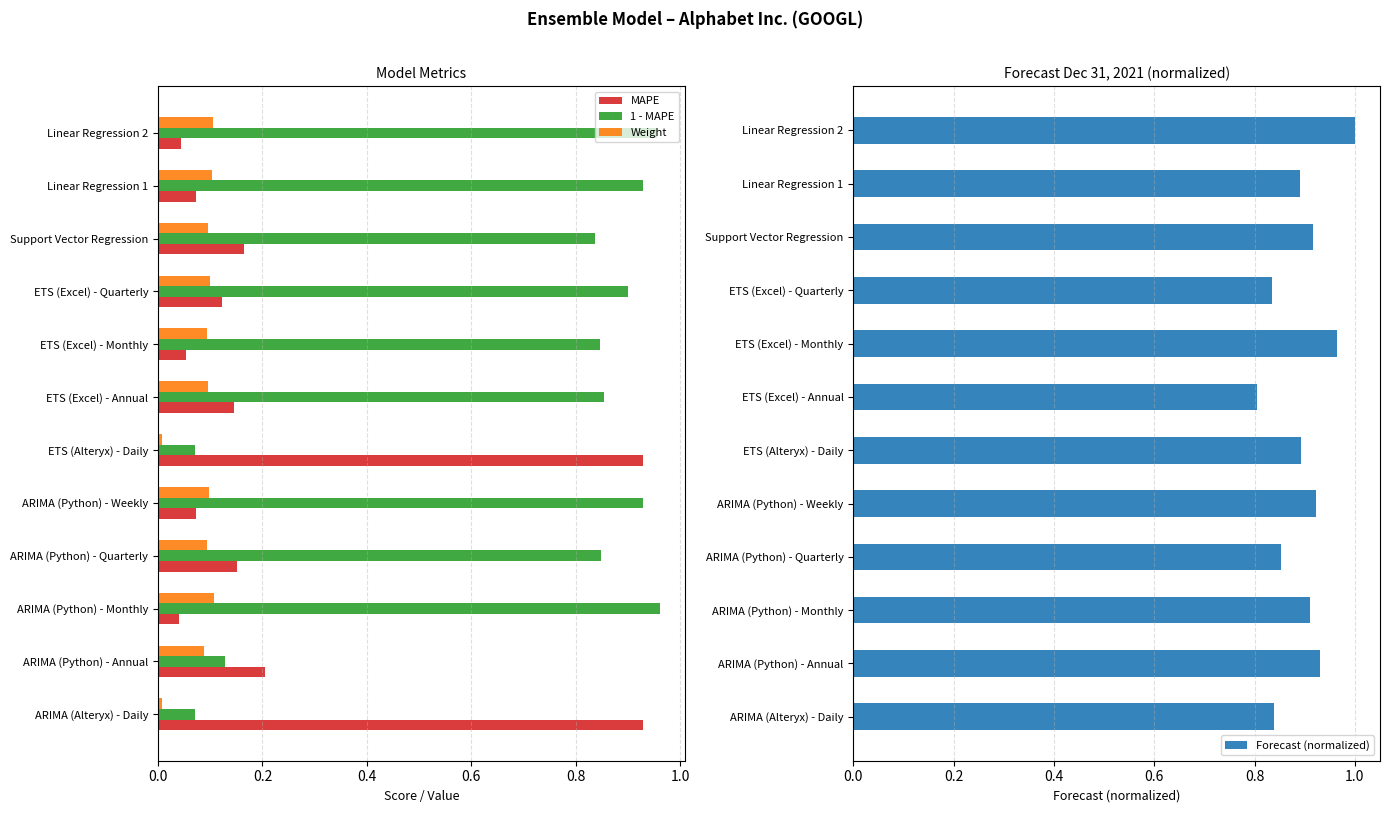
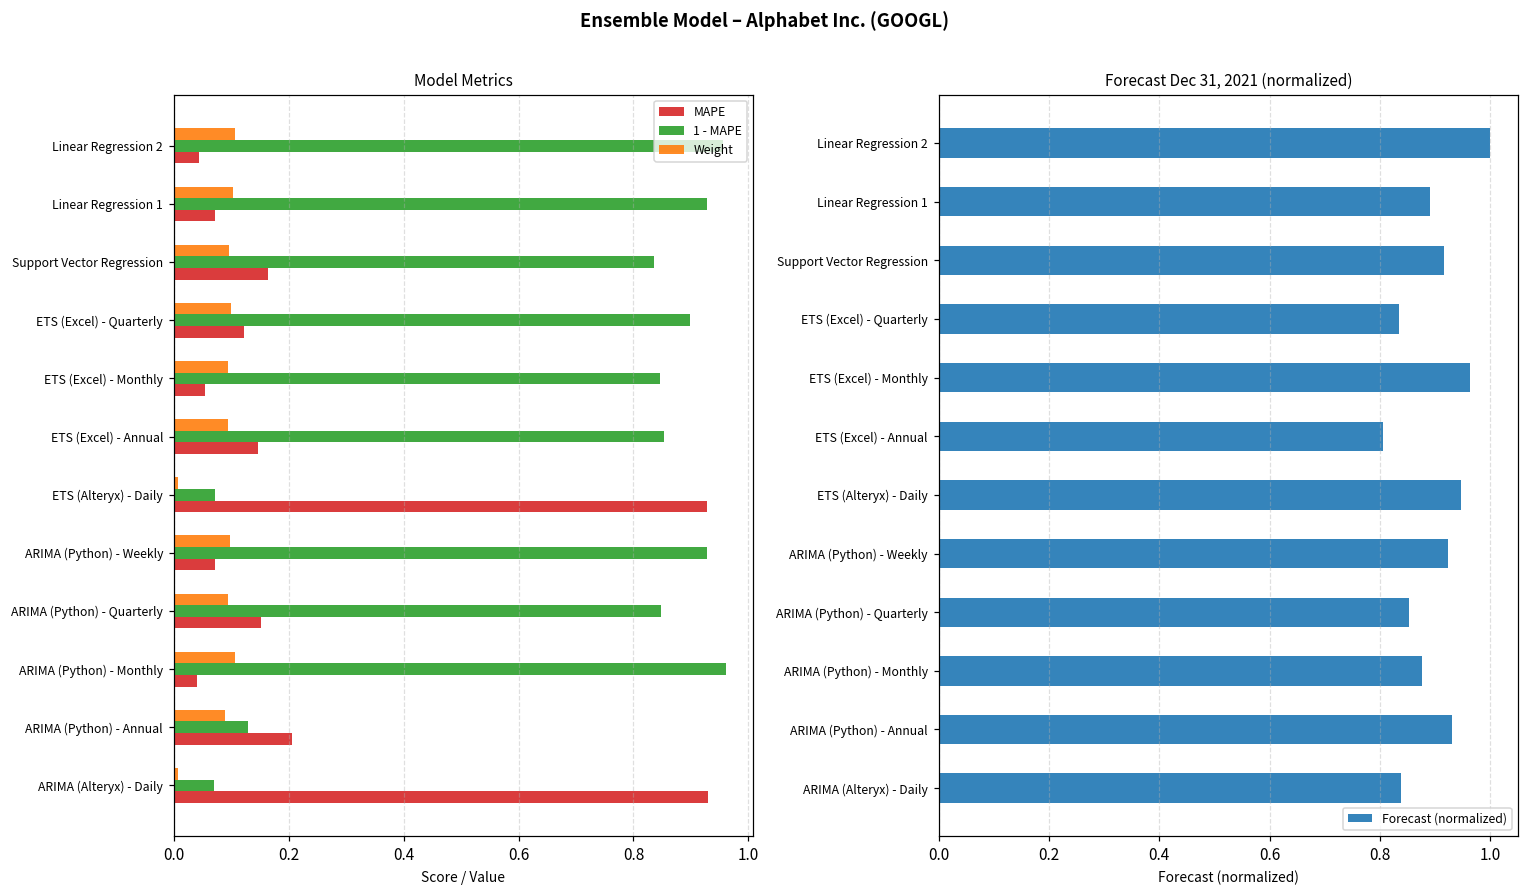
  {
    "Model Metrics": {
      "MAPE": {
        "Linear Regression 2": 0.04,
        "Linear Regression 1": 0.07,
        "Support Vector Regression": 0.16,
        "ETS (Excel) - Quarterly": 0.12,
        "ETS (Excel) - Monthly": 0.05,
        "ETS (Excel) - Annual": 0.15,
        "ETS (Alteryx) - Daily": 0.93,
        "ARIMA (Python) - Weekly": 0.07,
        "ARIMA (Python) - Quarterly": 0.15,
        "ARIMA (Python) - Monthly": 0.04,
        "ARIMA (Python) - Annual": 0.21,
        "ARIMA (Alteryx) - Daily": 0.93
      },
      "1 - MAPE": {
        "Linear Regression 1": 0.93,
        "Support Vector Regression": 0.84,
        "ETS (Excel) - Quarterly": 0.90,
        "ETS (Excel) - Monthly": 0.85,
        "ETS (Excel) - Annual": 0.85,
        "ETS (Alteryx) - Daily": 0.07,
        "ARIMA (Python) - Weekly": 0.93,
        "ARIMA (Python) - Quarterly": 0.85,
        "ARIMA (Python) - Monthly": 0.96,
        "ARIMA (Python) - Annual": 0.13,
        "ARIMA (Alteryx) - Daily": 0.07
      },
      "Weight": {
        "Linear Regression 2": 0.11,
        "Linear Regression 1": 0.10,
        "Support Vector Regression": 0.10,
        "ETS (Excel) - Quarterly": 0.10,
        "ETS (Excel) - Monthly": 0.09,
        "ETS (Excel) - Annual": 0.09,
        "ETS (Alteryx) - Daily": 0.01,
        "ARIMA (Python) - Weekly": 0.10,
        "ARIMA (Python) - Quarterly": 0.09,
        "ARIMA (Python) - Monthly": 0.11,
        "ARIMA (Python) - Annual": 0.09,
        "ARIMA (Alteryx) - Daily": 0.01
      }
    },
    "Forecast Dec 31, 2021 (normalized)": {
      "Linear Regression 2": 1.00,
      "Linear Regression 1": 0.89,
      "Support Vector Regression": 0.92,
      "ETS (Excel) - Quarterly": 0.83,
      "ETS (Excel) - Monthly": 0.96,
      "ETS (Excel) - Annual": 0.81,
-     "ETS (Alteryx) - Daily": 0.89,
+     "ETS (Alteryx) - Daily": 0.95,
      "ARIMA (Python) - Weekly": 0.92,
      "ARIMA (Python) - Quarterly": 0.85,
-     "ARIMA (Python) - Monthly": 0.91,
+     "ARIMA (Python) - Monthly": 0.88,
      "ARIMA (Python) - Annual": 0.93,
      "ARIMA (Alteryx) - Daily": 0.84
    }
  }
